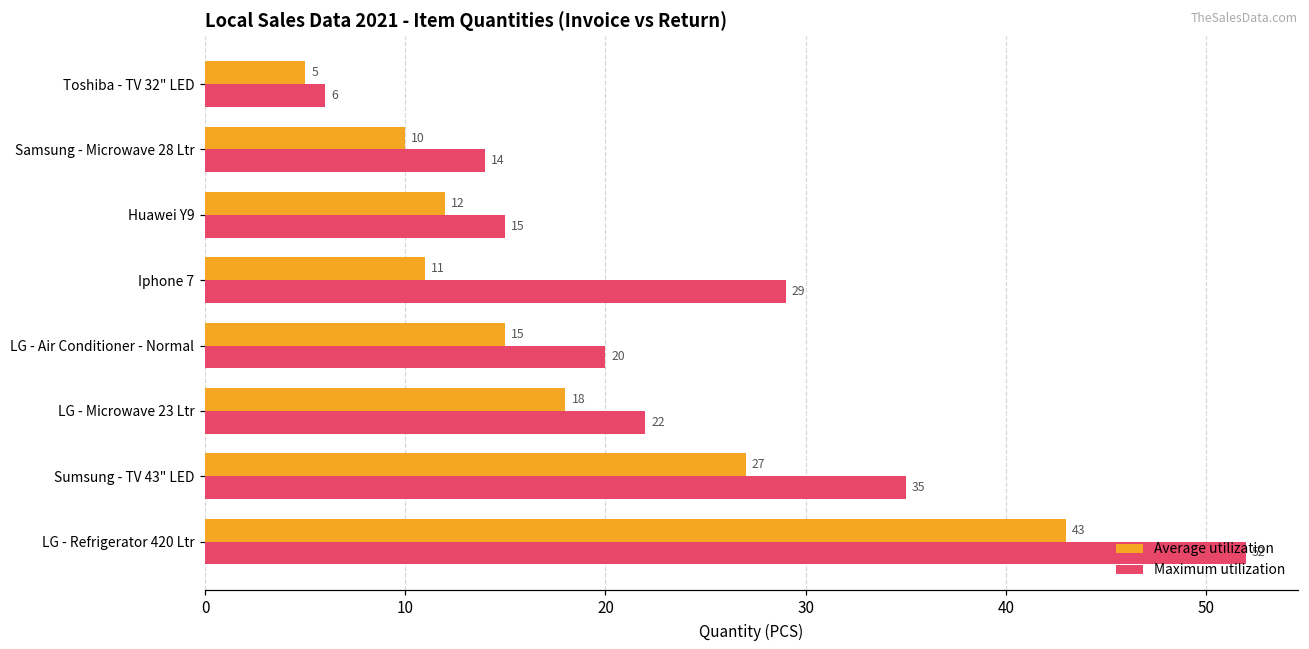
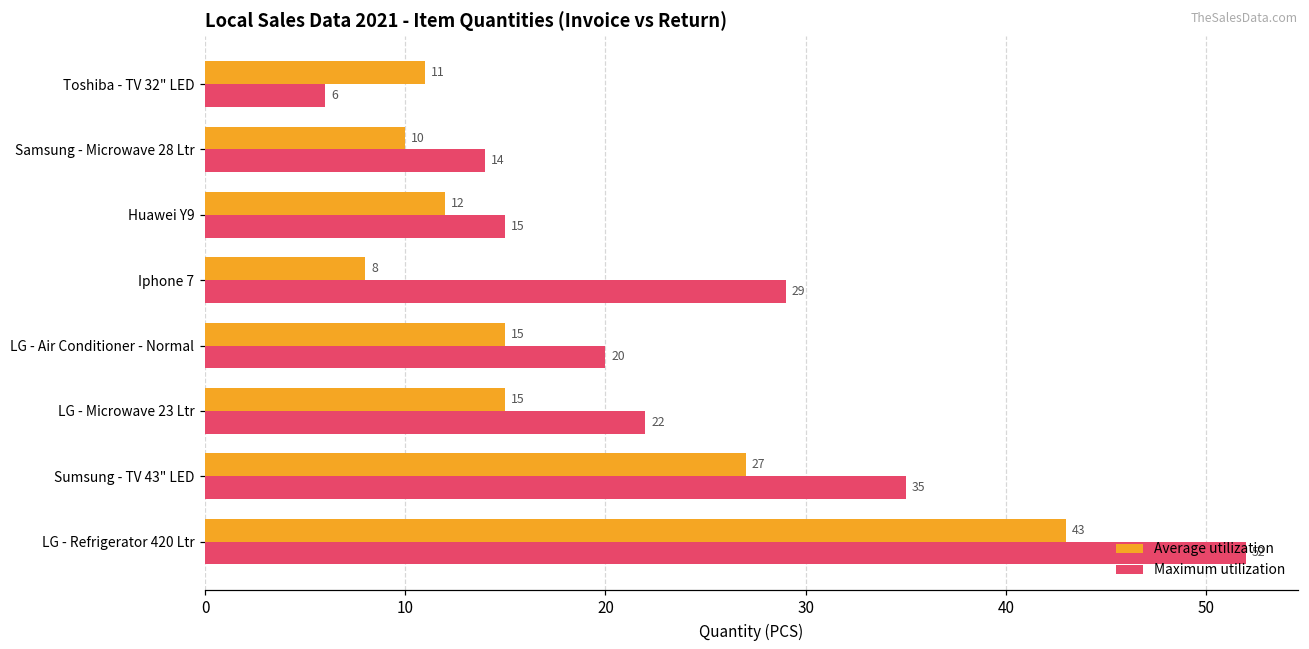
  {
    "Average utilization": {
-     "Toshiba - TV 32\" LED": 5,
+     "Toshiba - TV 32\" LED": 11,
      "Samsung - Microwave 28 Ltr": 10,
      "Huawei Y9": 12,
-     "Iphone 7": 11,
+     "Iphone 7": 8,
      "LG - Air Conditioner - Normal": 15,
-     "LG - Microwave 23 Ltr": 18,
+     "LG - Microwave 23 Ltr": 15,
      "Sumsung - TV 43\" LED": 27,
      "LG - Refrigerator 420 Ltr": 43
    },
    "Maximum utilization": {
      "Toshiba - TV 32\" LED": 6,
      "Samsung - Microwave 28 Ltr": 14,
      "Huawei Y9": 15,
      "Iphone 7": 29,
      "LG - Air Conditioner - Normal": 20,
      "LG - Microwave 23 Ltr": 22,
      "Sumsung - TV 43\" LED": 35,
      "LG - Refrigerator 420 Ltr": 52
    }
  }
